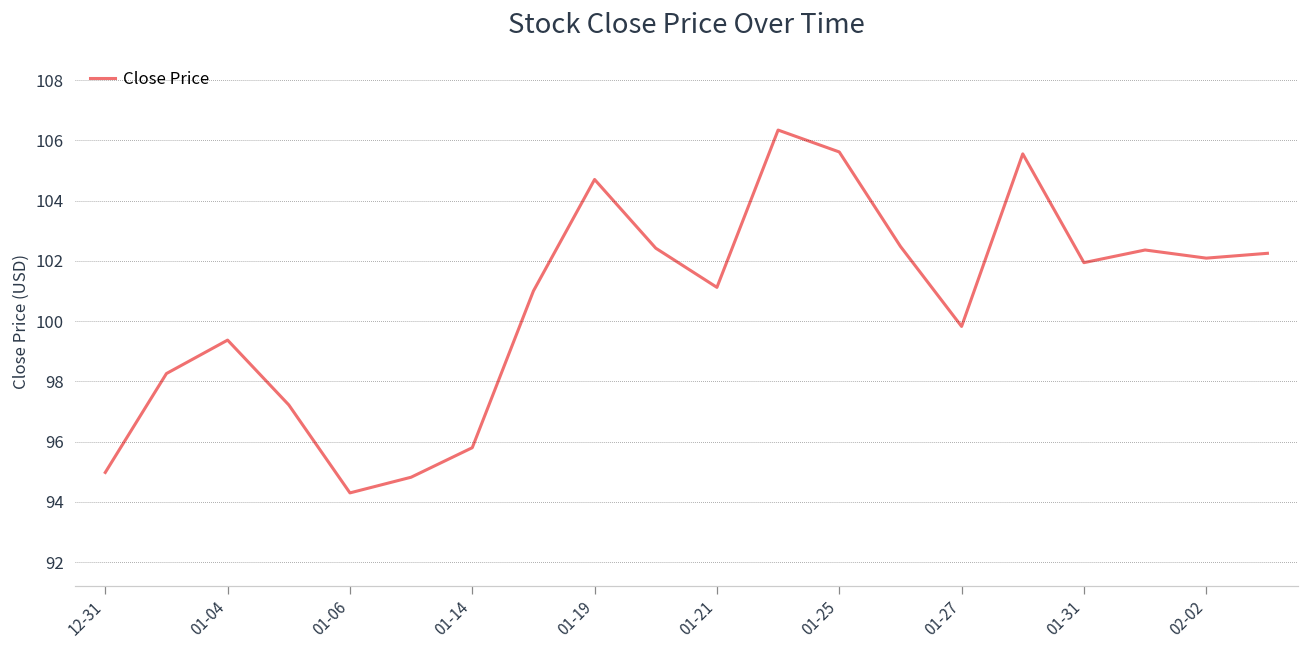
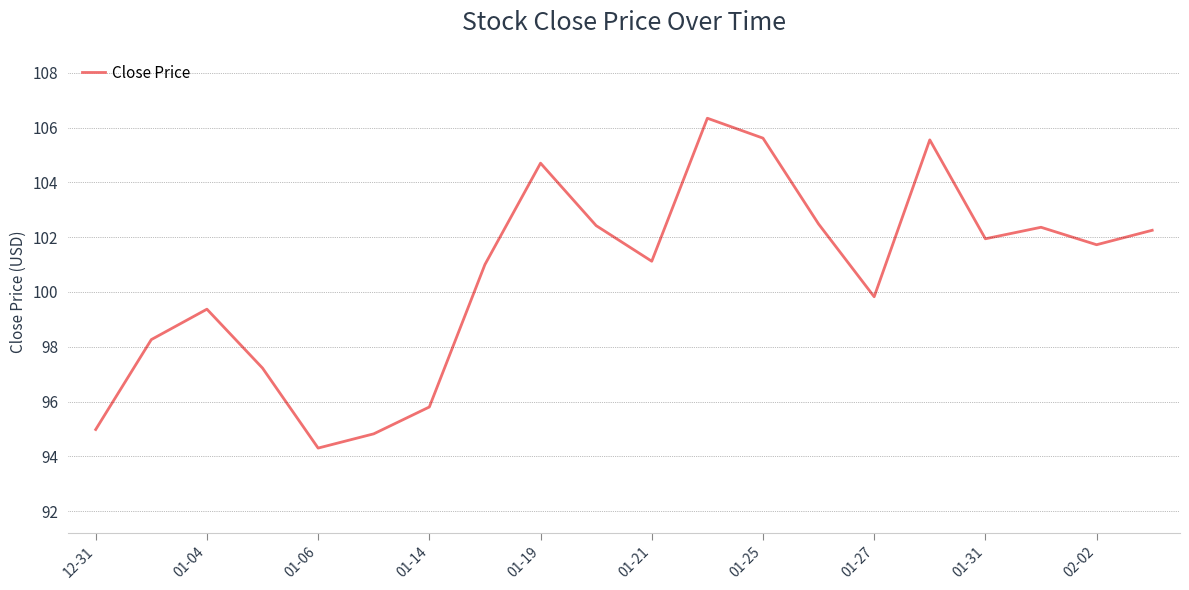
  {
    "12-31": 95.0,
    "01-04": 99.4,
    "01-06": 94.3,
    "01-14": 95.8,
    "01-19": 104.7,
    "01-21": 101.1,
    "01-25": 105.6,
    "01-27": 99.8,
    "01-31": 101.9,
-   "02-02": 102.1
+   "02-02": 101.7
  }
